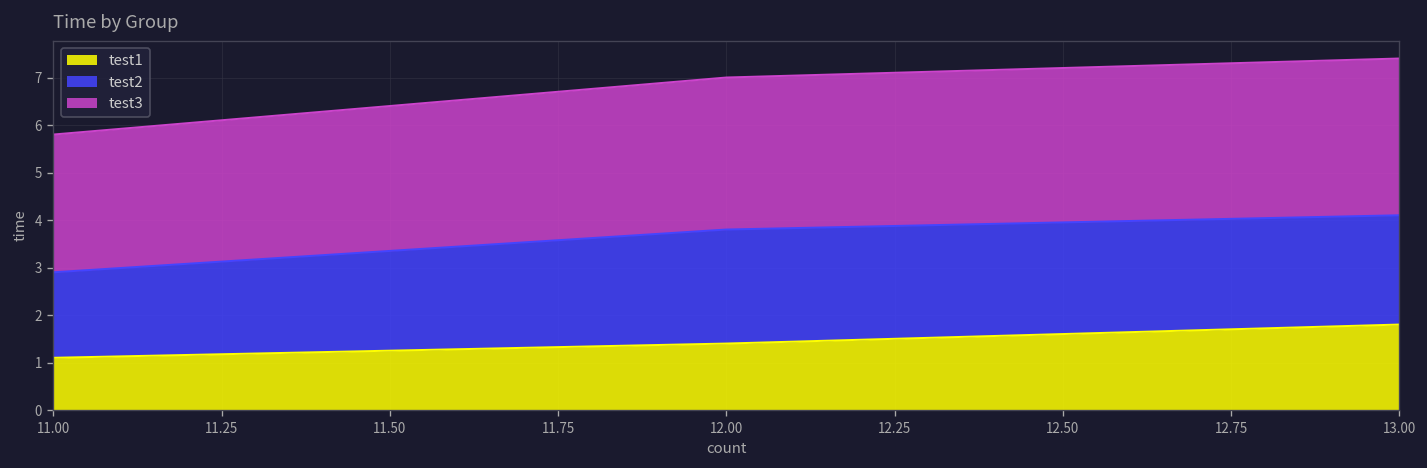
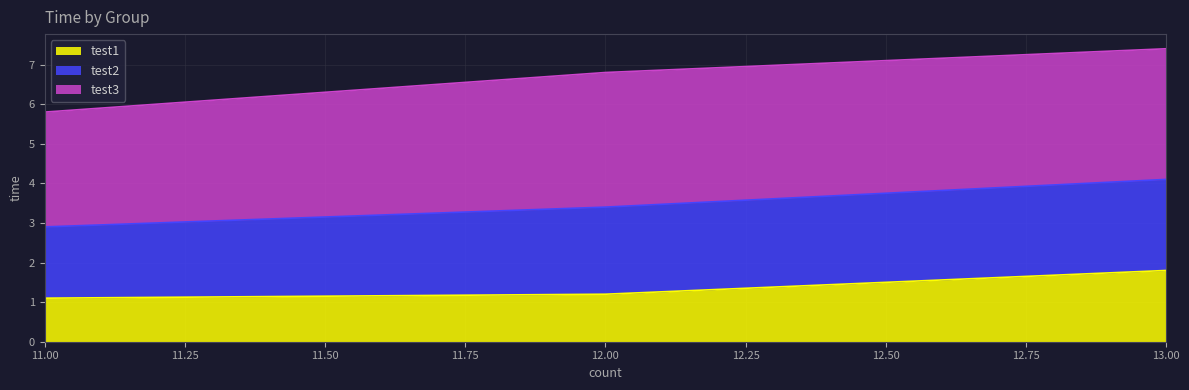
  {
    "test1": {
      "11.00": 1.1,
-     "12.00": 1.4,
+     "12.00": 1.2,
      "13.00": 1.8
    },
    "test2": {
      "11.00": 1.8,
-     "12.00": 2.4,
+     "12.00": 2.2,
      "13.00": 2.3
    },
    "test3": {
      "11.00": 2.9,
-     "12.00": 3.2,
+     "12.00": 3.4,
      "13.00": 3.3
    }
  }
